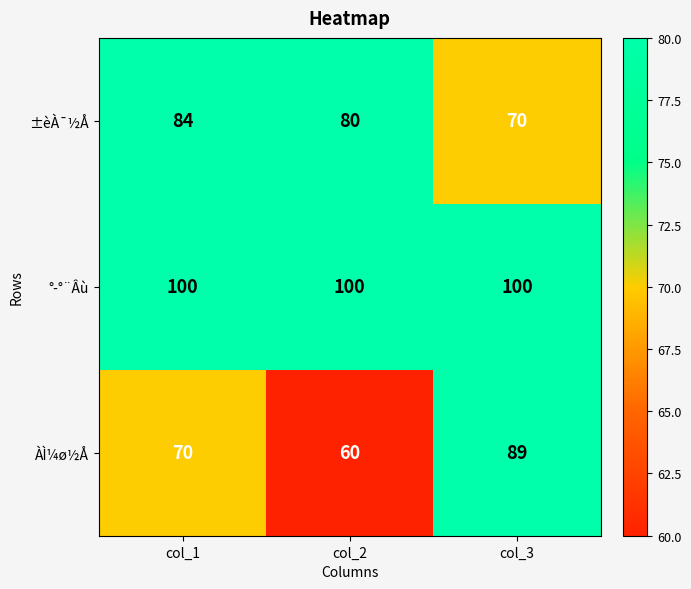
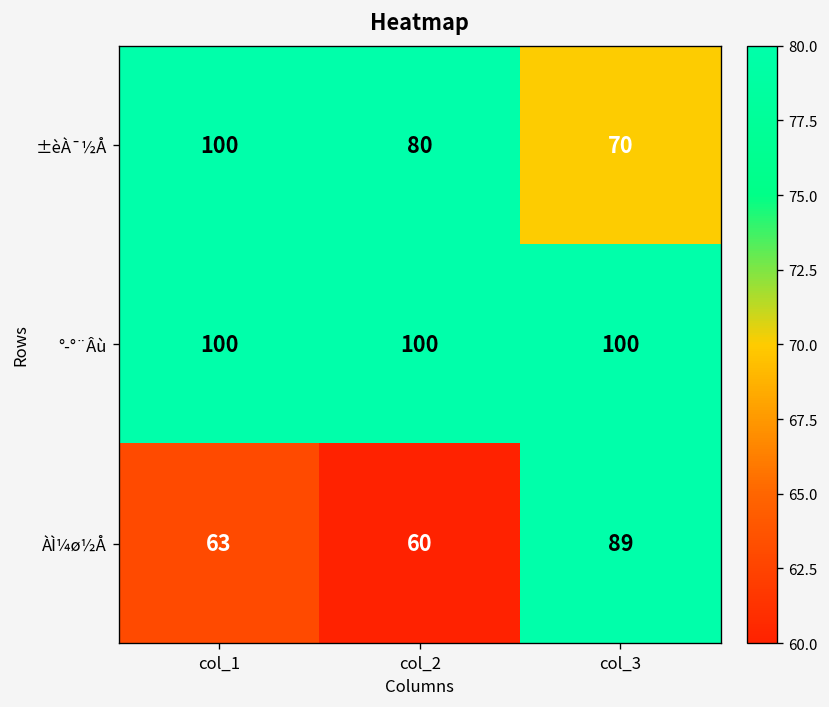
  {
    "±èÀ¯½Å": {
-     "col_1": 84,
+     "col_1": 100,
      "col_2": 80,
      "col_3": 70
    },
    "°­°¨Âù": {
      "col_1": 100,
      "col_2": 100,
      "col_3": 100
    },
    "ÀÌ¼ø½Å": {
-     "col_1": 70,
+     "col_1": 63,
      "col_2": 60,
      "col_3": 89
    }
  }
